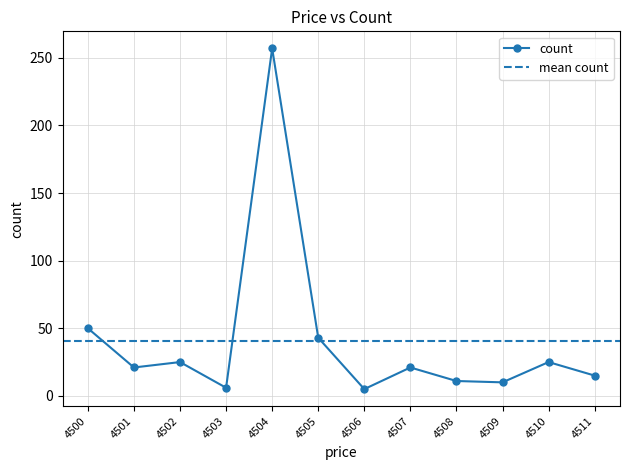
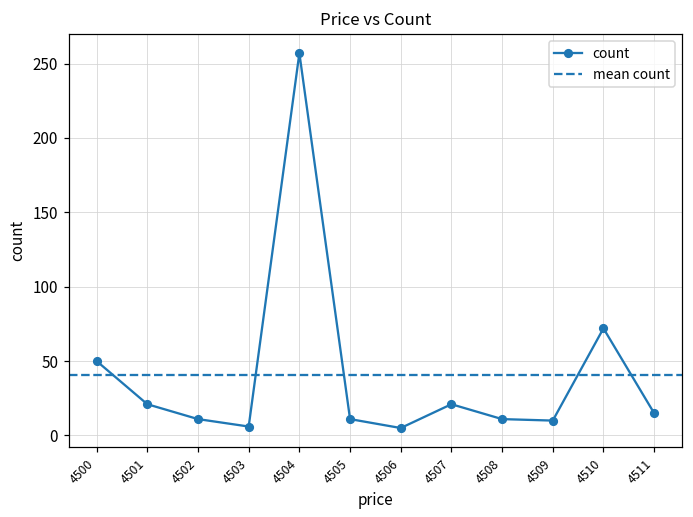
  {
    "4500": 50,
    "4501": 21,
-   "4502": 25,
+   "4502": 11,
    "4503": 6,
    "4504": 257,
-   "4505": 43,
+   "4505": 11,
    "4506": 5,
    "4507": 21,
    "4508": 11,
    "4509": 10,
-   "4510": 25,
+   "4510": 72,
    "4511": 15
  }
